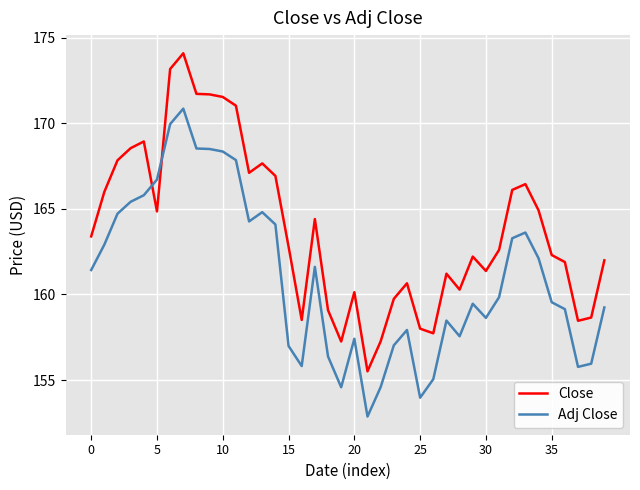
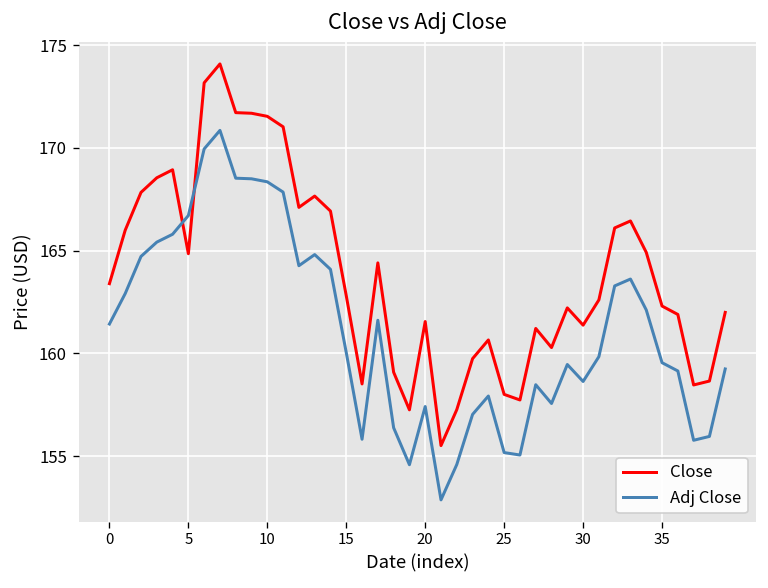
  {
    "Close": {
      "0": 163.4,
      "5": 164.8,
      "10": 171.5,
      "15": 162.8,
-     "20": 160.1,
+     "20": 161.5,
      "25": 158.0,
      "30": 161.4,
      "35": 162.3
    },
    "Adj Close": {
      "0": 161.4,
      "5": 166.7,
      "10": 168.3,
-     "15": 157.0,
+     "15": 160.0,
      "20": 157.4,
-     "25": 154.0,
+     "25": 155.2,
      "30": 158.6,
      "35": 159.5
    }
  }
